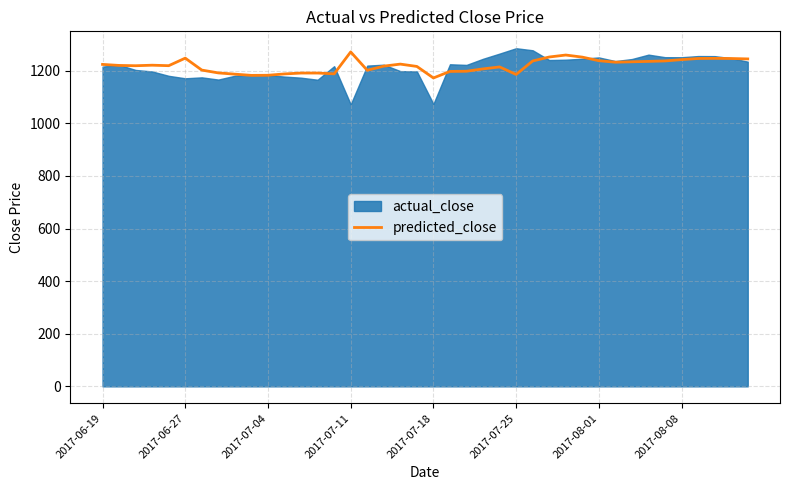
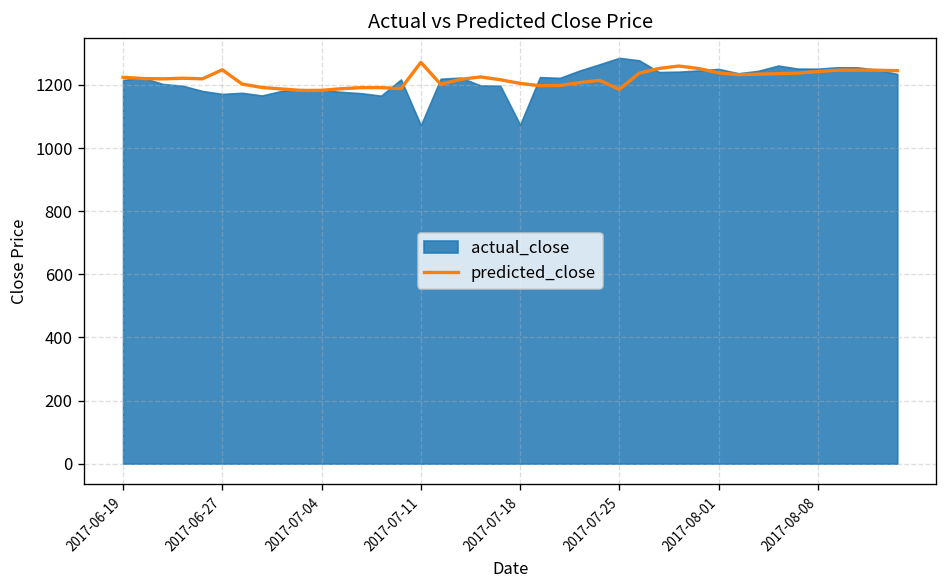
  {
    "predicted_close": {
      "2017-06-27": 1250,
      "2017-07-11": 1270,
-     "2017-07-18": 1170,
+     "2017-07-18": 1200,
      "2017-07-25": 1190,
      "2017-08-01": 1240
    },
    "actual_close": {
      "2017-06-27": 1170,
      "2017-07-11": 1070,
      "2017-07-18": 1070,
      "2017-07-25": 1290,
      "2017-08-01": 1250
    }
  }
